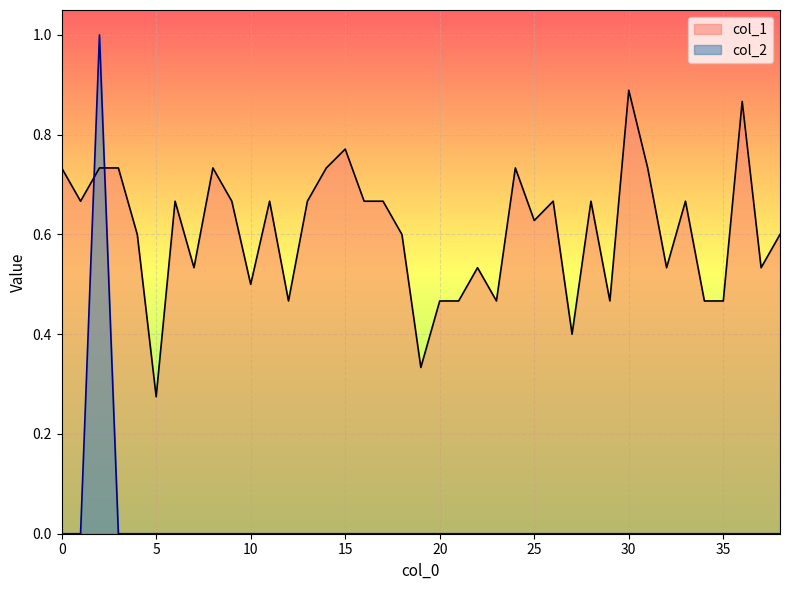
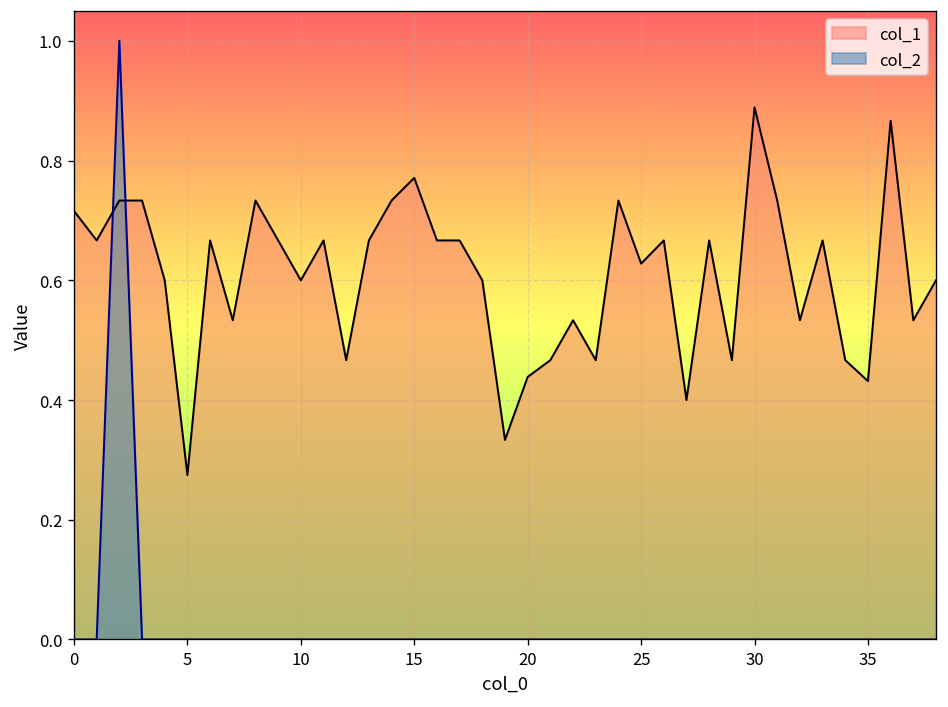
  {
    "col_1": {
-     "0": 0.73,
+     "0": 0.72,
      "5": 0.27,
-     "10": 0.5,
+     "10": 0.6,
      "15": 0.77,
-     "20": 0.47,
+     "20": 0.44,
      "25": 0.63,
      "30": 0.89,
-     "35": 0.47
+     "35": 0.43
    },
    "col_2": {
      "0": 0.00,
      "5": 0.00,
      "10": 0.00,
      "15": 0.00,
      "20": 0.00,
      "25": 0.00,
      "30": 0.00,
      "35": 0.00
    }
  }
